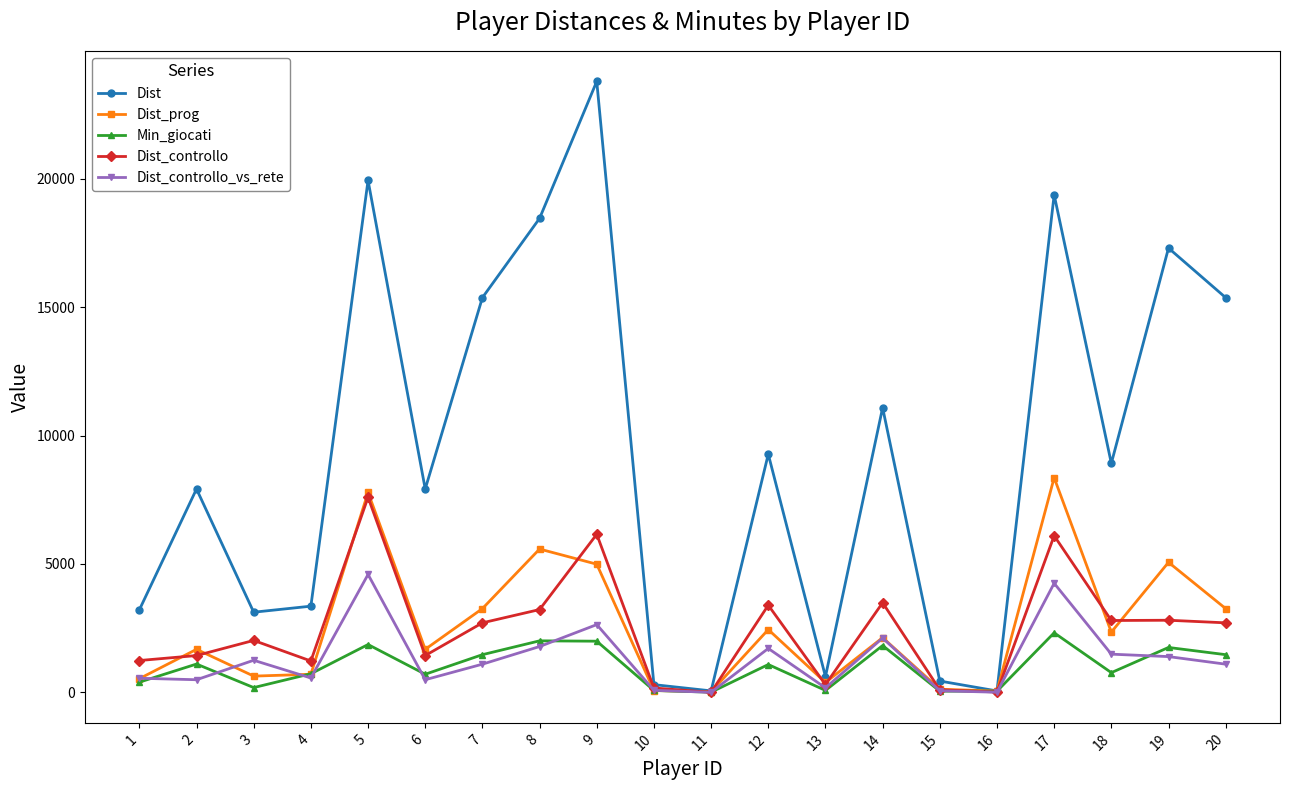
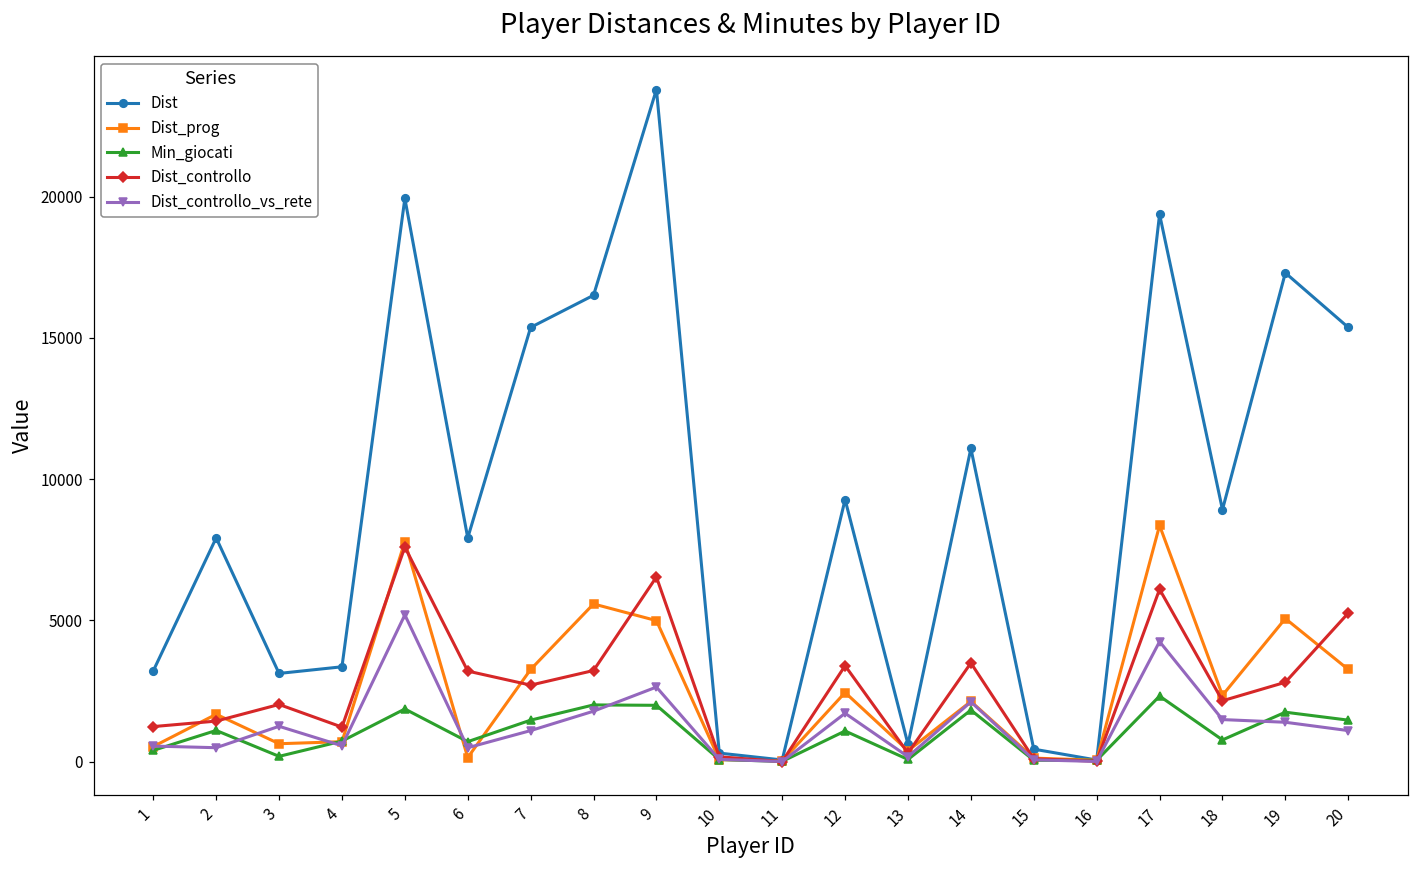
  {
    "Dist": {
      "1": 3200,
      "2": 7900,
      "3": 3100,
      "4": 3400,
      "5": 19900,
      "6": 7900,
      "7": 15400,
-     "8": 18500,
+     "8": 16500,
      "9": 23800,
      "10": 300,
      "12": 9300,
      "13": 600,
      "14": 11100,
      "15": 400,
      "17": 19400,
      "18": 8900,
      "19": 17300,
      "20": 15400
    },
    "Dist_prog": {
      "2": 1700,
      "3": 600,
      "5": 7800,
-     "6": 1700,
+     "6": 100,
      "7": 3300,
      "8": 5600,
      "9": 5000,
      "12": 2400,
      "17": 8400,
      "18": 2300,
      "19": 5100,
      "20": 3300
    },
    "Min_giocati": {
      "1": 400,
      "2": 1100,
      "3": 200,
      "5": 1900,
      "6": 700,
      "7": 1500,
      "8": 2000,
      "9": 2000,
      "12": 1100,
      "14": 1800,
      "17": 2300,
      "18": 800,
      "19": 1700,
      "20": 1500
    },
    "Dist_controllo": {
      "1": 1200,
      "2": 1400,
      "3": 2000,
      "4": 1200,
      "5": 7600,
-     "6": 1400,
+     "6": 3200,
      "7": 2700,
      "8": 3200,
-     "9": 6200,
+     "9": 6500,
      "12": 3400,
      "14": 3500,
      "17": 6100,
-     "18": 2800,
+     "18": 2200,
      "19": 2800,
-     "20": 2700
+     "20": 5300
    },
    "Dist_controllo_vs_rete": {
      "2": 500,
      "3": 1200,
      "4": 600,
-     "5": 4600,
+     "5": 5200,
      "6": 500,
      "7": 1100,
      "8": 1800,
      "9": 2600,
      "12": 1700,
      "17": 4200,
      "18": 1500,
      "19": 1400,
      "20": 1100
    }
  }
